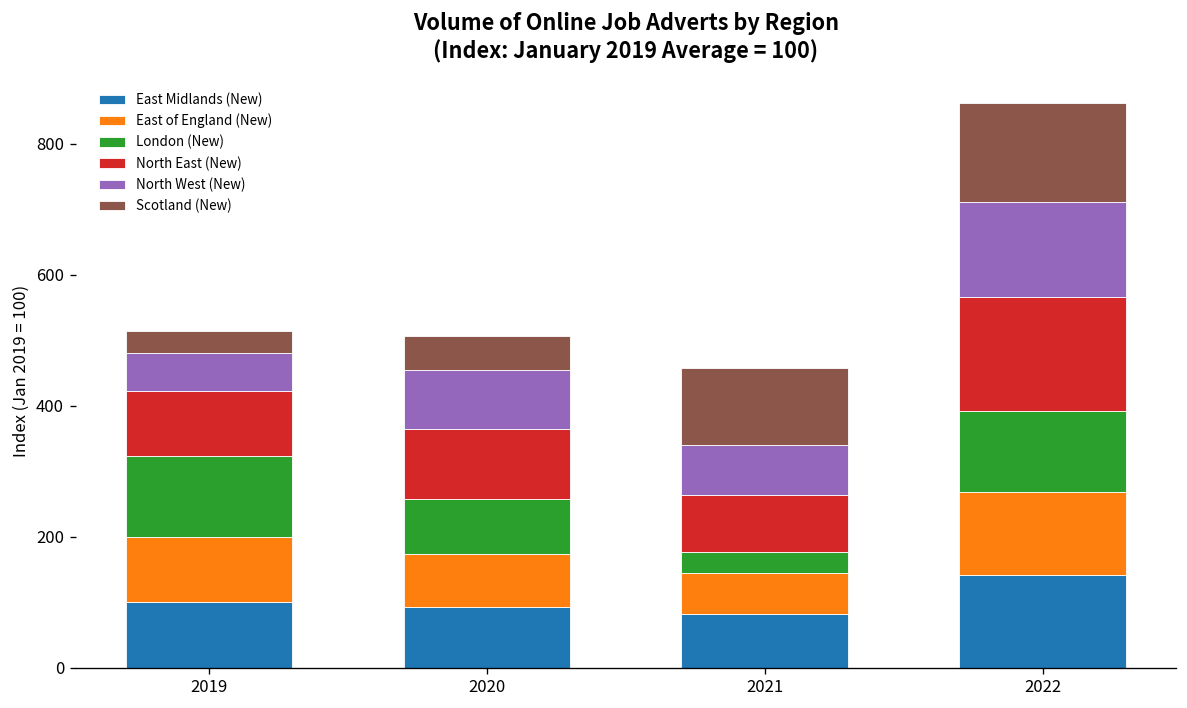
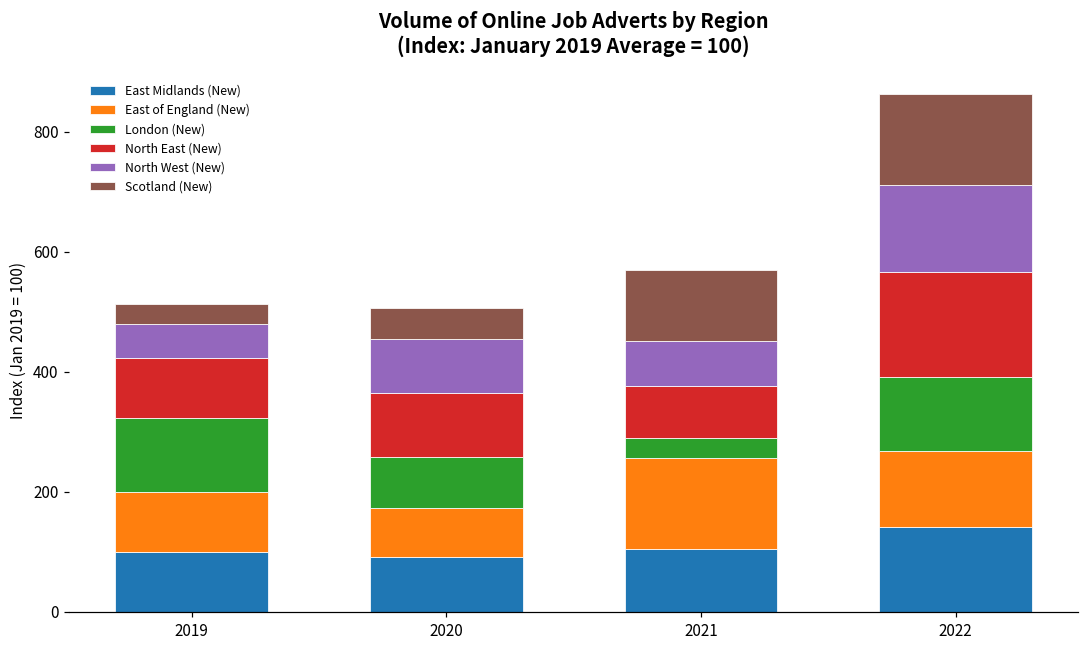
  {
    "East Midlands (New)": {
      "2019": 100,
      "2020": 90,
-     "2021": 80,
+     "2021": 100,
      "2022": 140
    },
    "East of England (New)": {
      "2019": 100,
      "2020": 80,
-     "2021": 60,
+     "2021": 150,
      "2022": 130
    },
    "London (New)": {
      "2019": 120,
      "2020": 80,
      "2021": 30,
      "2022": 120
    },
    "North East (New)": {
      "2019": 100,
      "2020": 110,
      "2021": 90,
      "2022": 180
    },
    "North West (New)": {
      "2019": 60,
      "2020": 90,
      "2021": 80,
      "2022": 140
    },
    "Scotland (New)": {
      "2019": 30,
      "2020": 50,
      "2021": 120,
      "2022": 150
    }
  }
